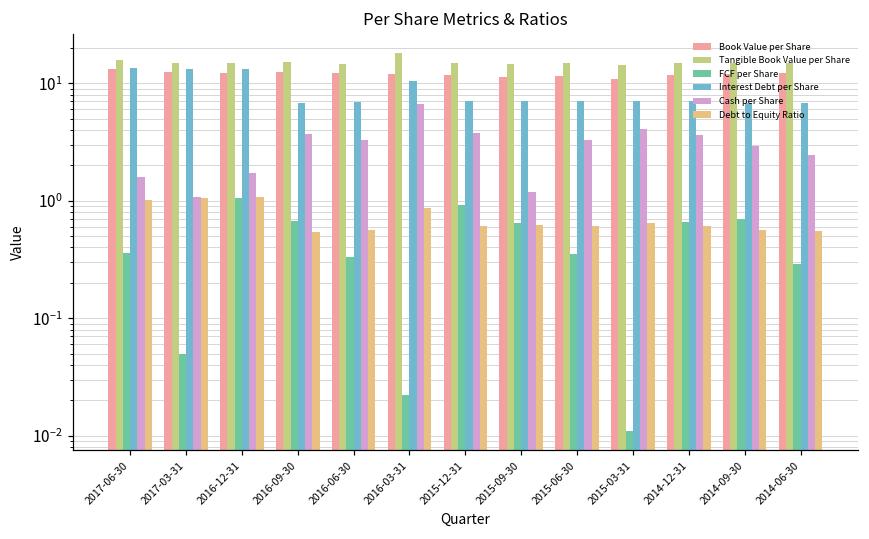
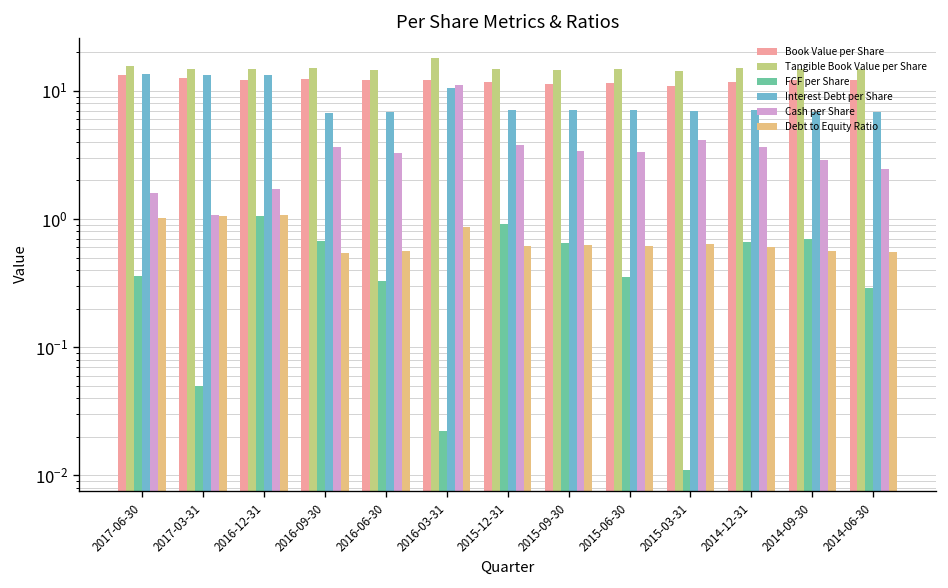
  {
    "Cash per Share": {
      "2017-06-30": 1.6,
      "2017-03-31": 1.1,
      "2016-12-31": 1.7,
      "2016-09-30": 3.7,
      "2016-06-30": 3.3,
-     "2016-03-31": 7,
+     "2016-03-31": 11,
      "2015-12-31": 3.8,
-     "2015-09-30": 1.2,
+     "2015-09-30": 3.4,
      "2015-06-30": 3.3,
      "2015-03-31": 4.1,
      "2014-12-31": 3.6,
      "2014-09-30": 2.9,
      "2014-06-30": 2.5
    }
  }
